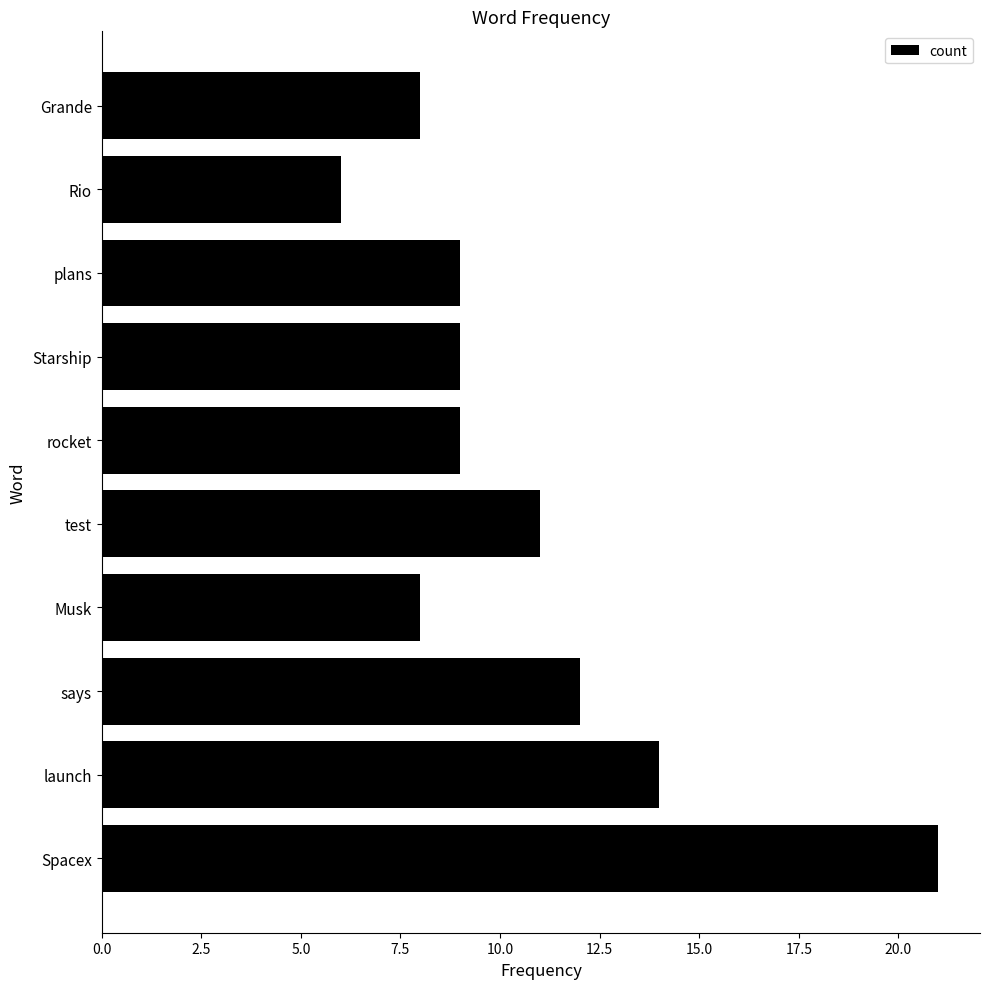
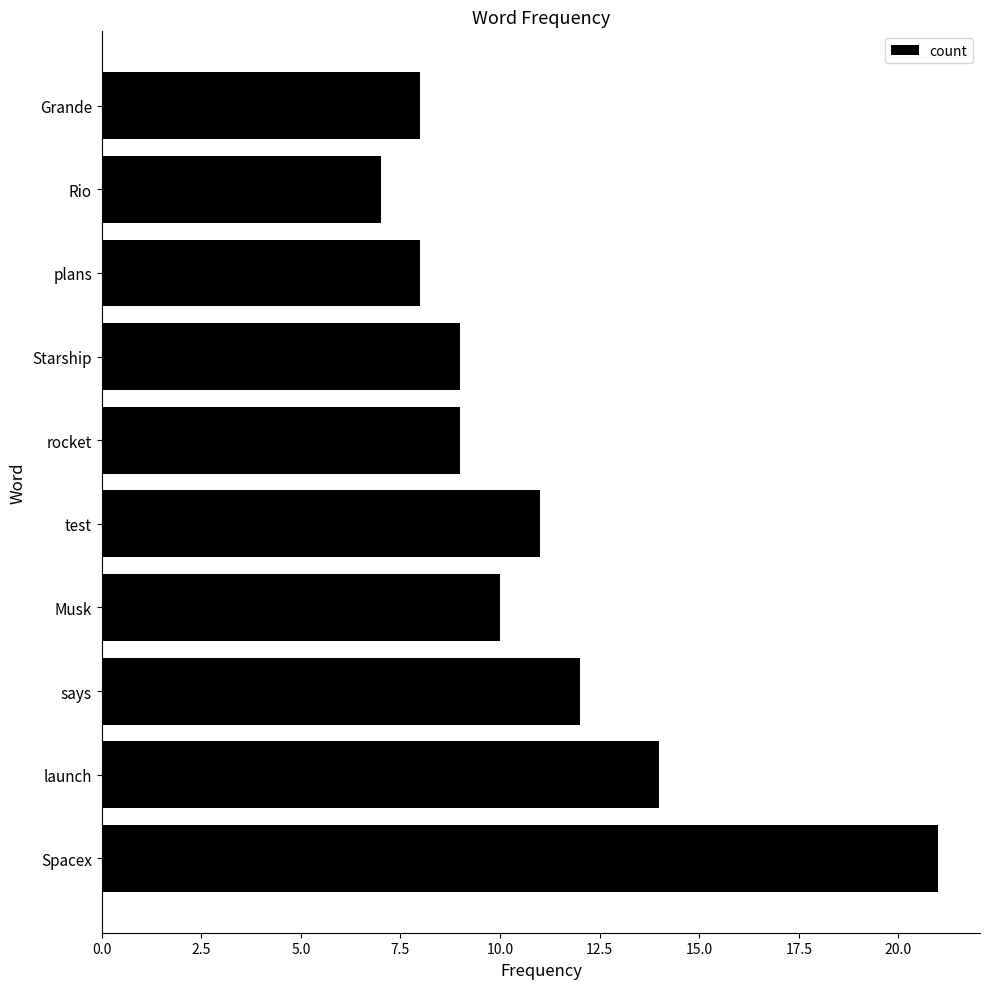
  {
    "Grande": 8,
-   "Rio": 6,
-   "plans": 9,
+   "Rio": 7,
+   "plans": 8,
    "Starship": 9,
    "rocket": 9,
    "test": 11,
-   "Musk": 8,
+   "Musk": 10,
    "says": 12,
    "launch": 14,
    "Spacex": 21
  }
